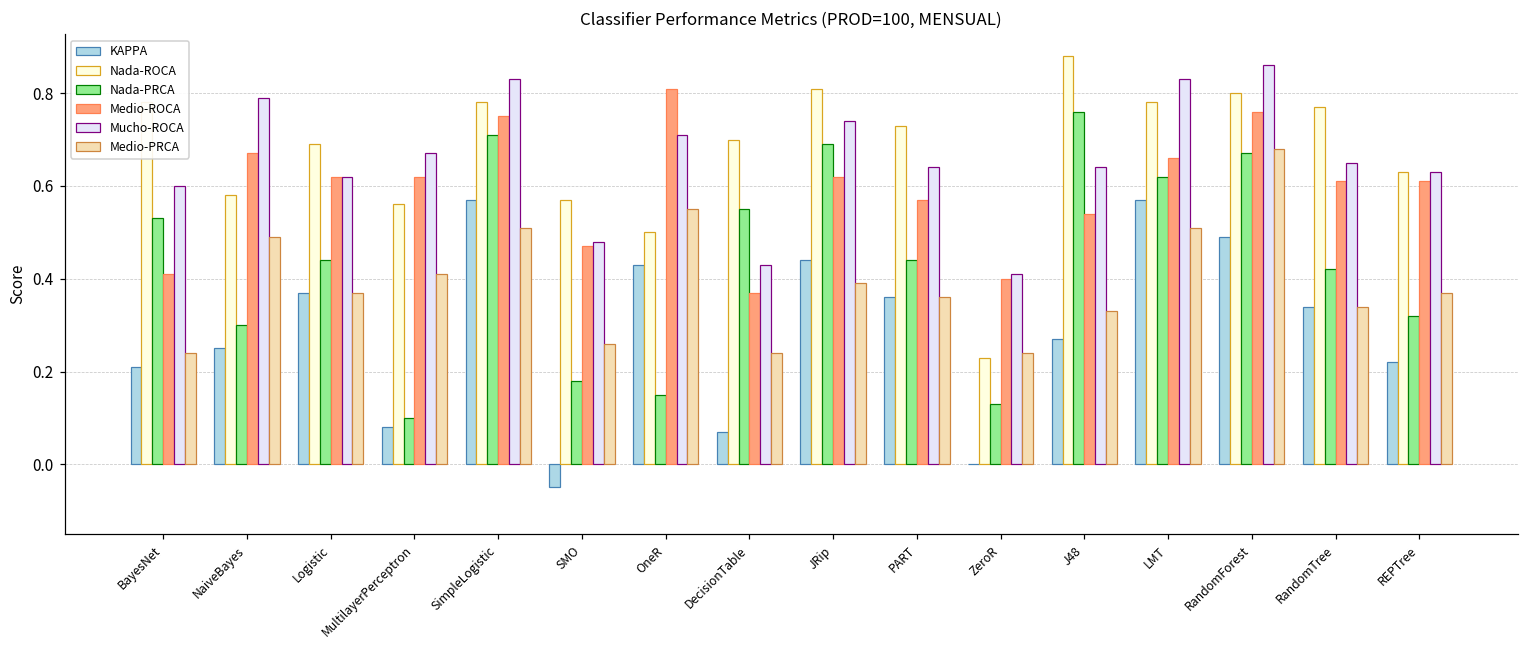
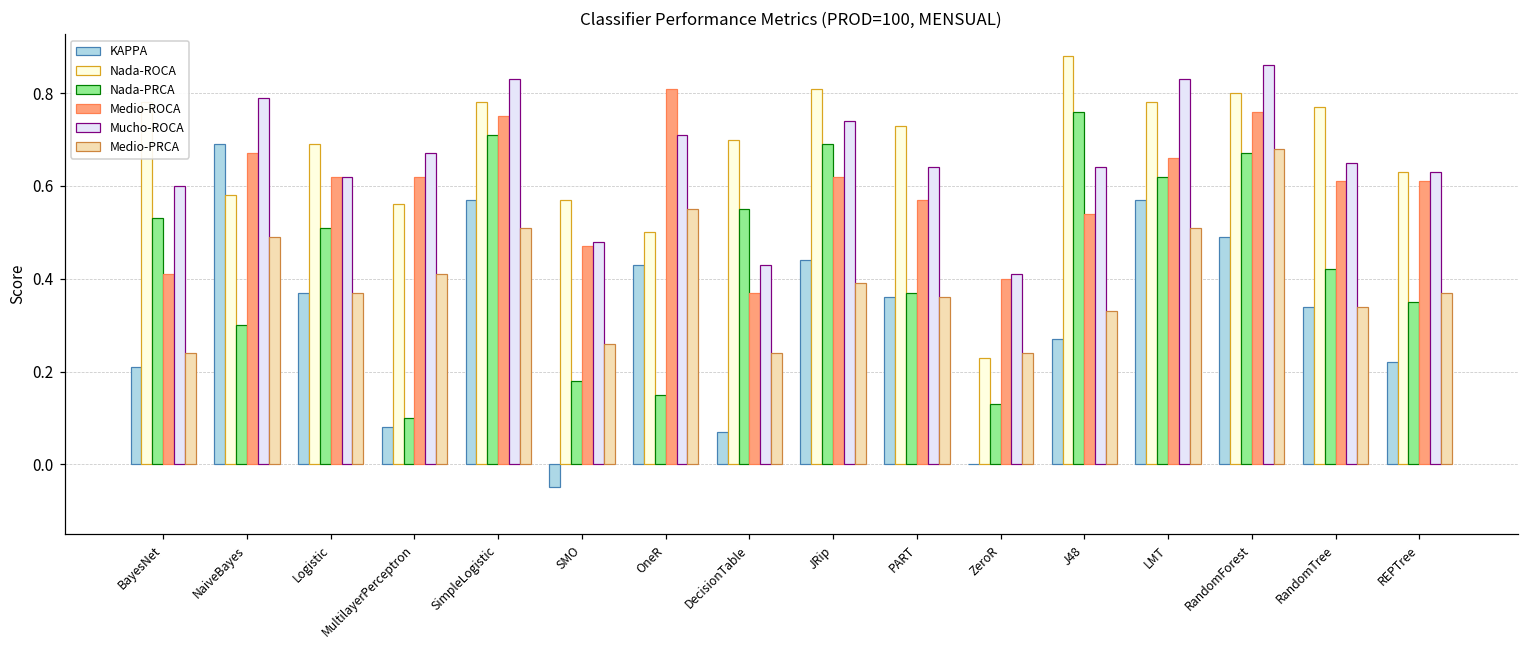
  {
    "KAPPA": {
      "BayesNet": 0.21,
-     "NaiveBayes": 0.25,
+     "NaiveBayes": 0.69,
      "Logistic": 0.37,
      "MultilayerPerceptron": 0.08,
      "SimpleLogistic": 0.57,
      "SMO": -0.05,
      "OneR": 0.43,
      "DecisionTable": 0.07,
      "JRip": 0.44,
      "PART": 0.36,
      "ZeroR": 0.00,
      "J48": 0.27,
      "LMT": 0.57,
      "RandomForest": 0.49,
      "RandomTree": 0.34,
      "REPTree": 0.22
    },
    "Nada-PRCA": {
      "BayesNet": 0.53,
      "NaiveBayes": 0.30,
-     "Logistic": 0.44,
+     "Logistic": 0.51,
      "MultilayerPerceptron": 0.10,
      "SimpleLogistic": 0.71,
      "SMO": 0.18,
      "OneR": 0.15,
      "DecisionTable": 0.55,
      "JRip": 0.69,
-     "PART": 0.44,
+     "PART": 0.37,
      "ZeroR": 0.13,
      "J48": 0.76,
      "LMT": 0.62,
      "RandomForest": 0.67,
      "RandomTree": 0.42,
-     "REPTree": 0.32
+     "REPTree": 0.35
    },
    "Medio-ROCA": {
      "BayesNet": 0.41,
      "NaiveBayes": 0.67,
      "Logistic": 0.62,
      "MultilayerPerceptron": 0.62,
      "SimpleLogistic": 0.75,
      "SMO": 0.47,
      "OneR": 0.81,
      "DecisionTable": 0.37,
      "JRip": 0.62,
      "PART": 0.57,
      "ZeroR": 0.40,
      "J48": 0.54,
      "LMT": 0.66,
      "RandomForest": 0.76,
      "RandomTree": 0.61,
      "REPTree": 0.61
    }
  }
